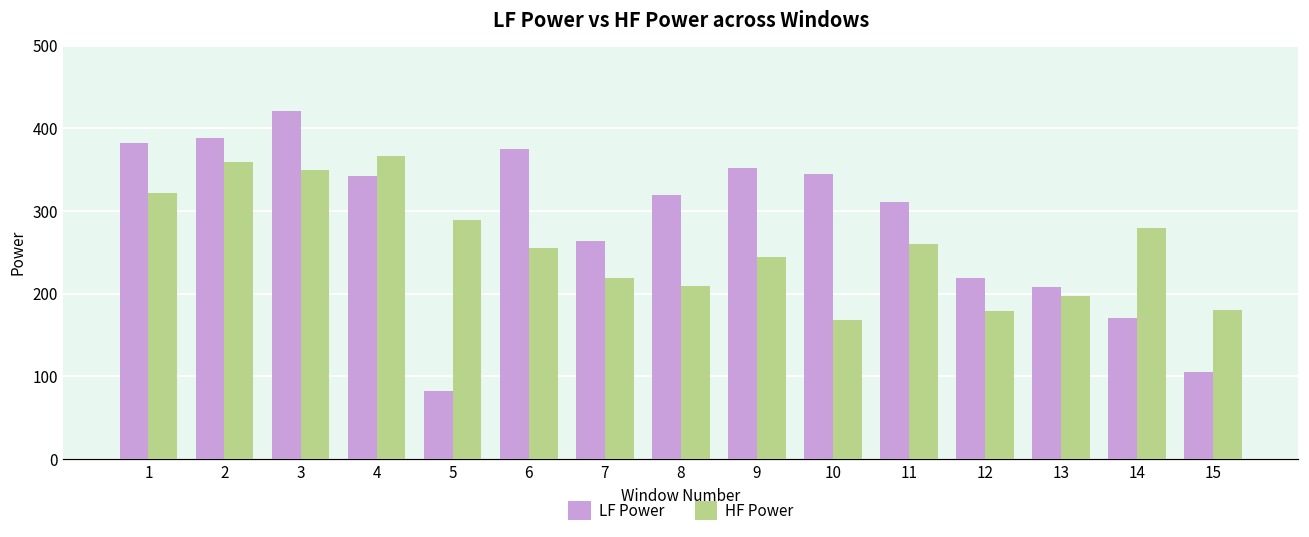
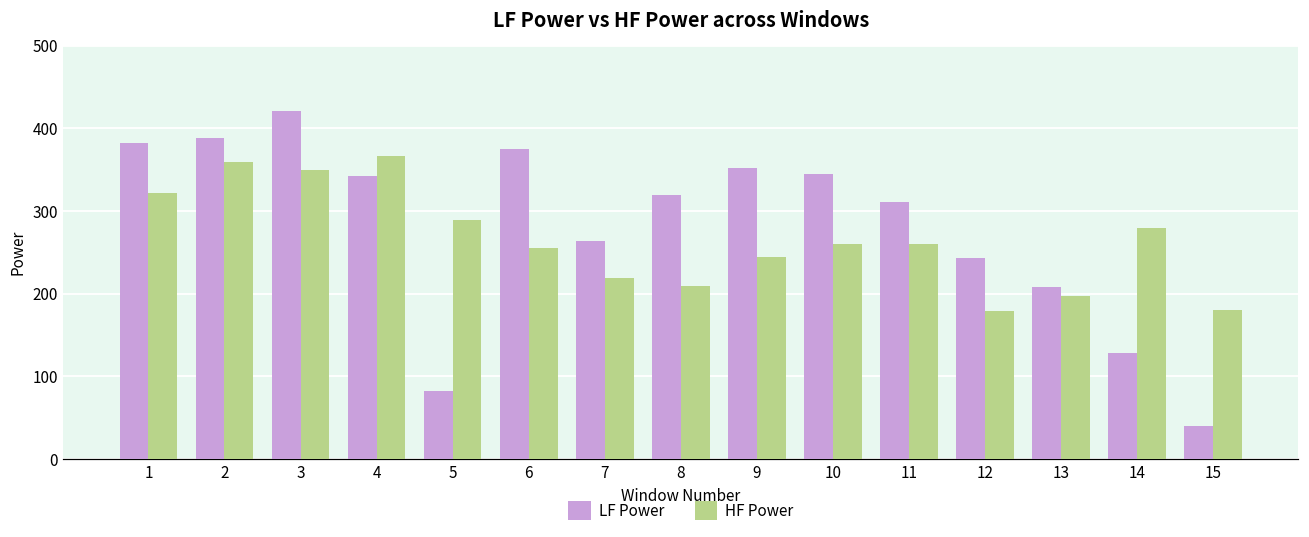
  {
    "LF Power": {
      "1": 380,
      "2": 390,
      "3": 420,
      "4": 340,
      "5": 80,
      "6": 370,
      "7": 260,
      "8": 320,
      "9": 350,
      "10": 340,
      "11": 310,
-     "12": 220,
+     "12": 240,
      "13": 210,
-     "14": 170,
-     "15": 110
+     "14": 130,
+     "15": 40
    },
    "HF Power": {
      "1": 320,
      "2": 360,
      "3": 350,
      "4": 370,
      "5": 290,
      "6": 260,
      "7": 220,
      "8": 210,
      "9": 240,
-     "10": 170,
+     "10": 260,
      "11": 260,
      "12": 180,
      "13": 200,
      "14": 280,
      "15": 180
    }
  }
